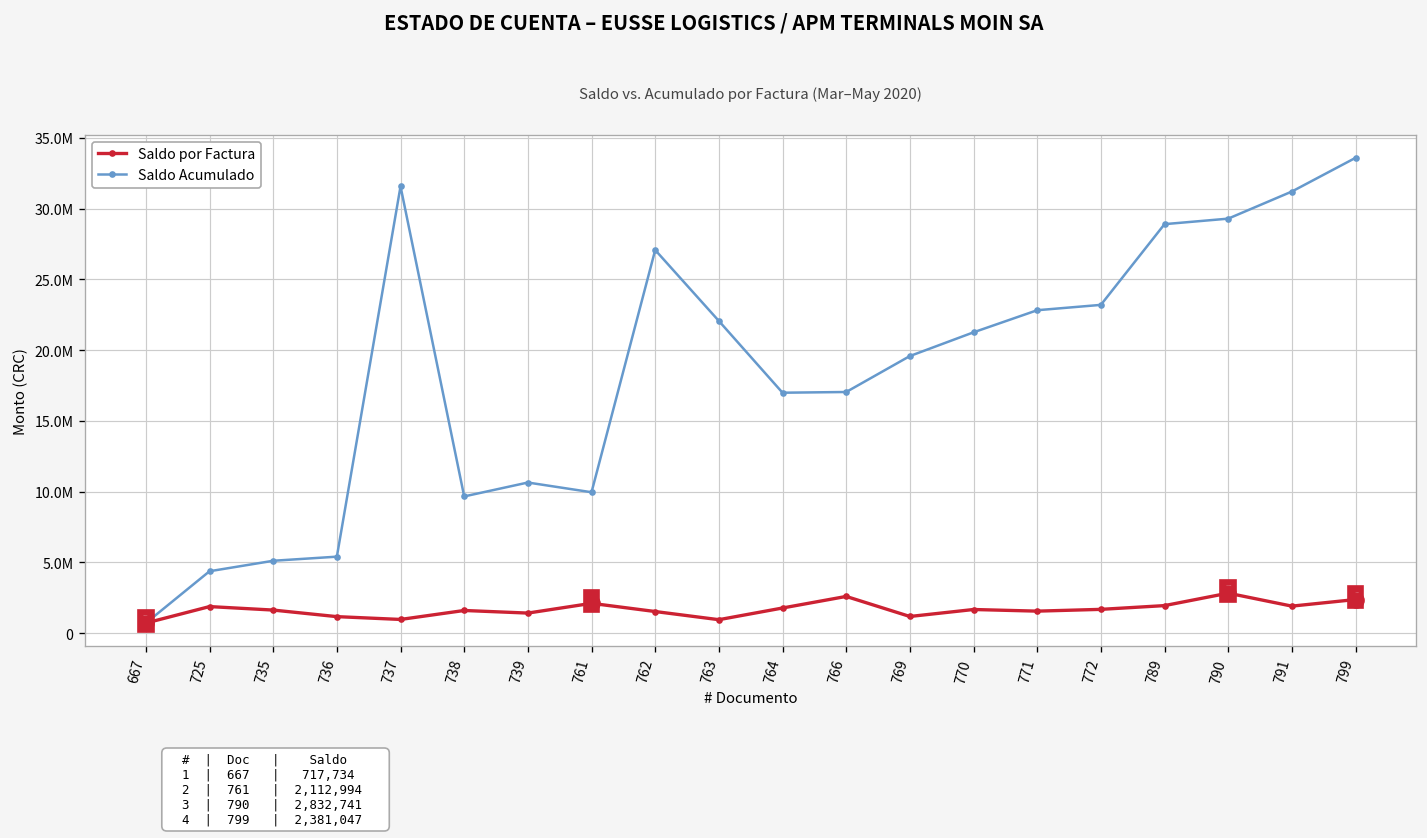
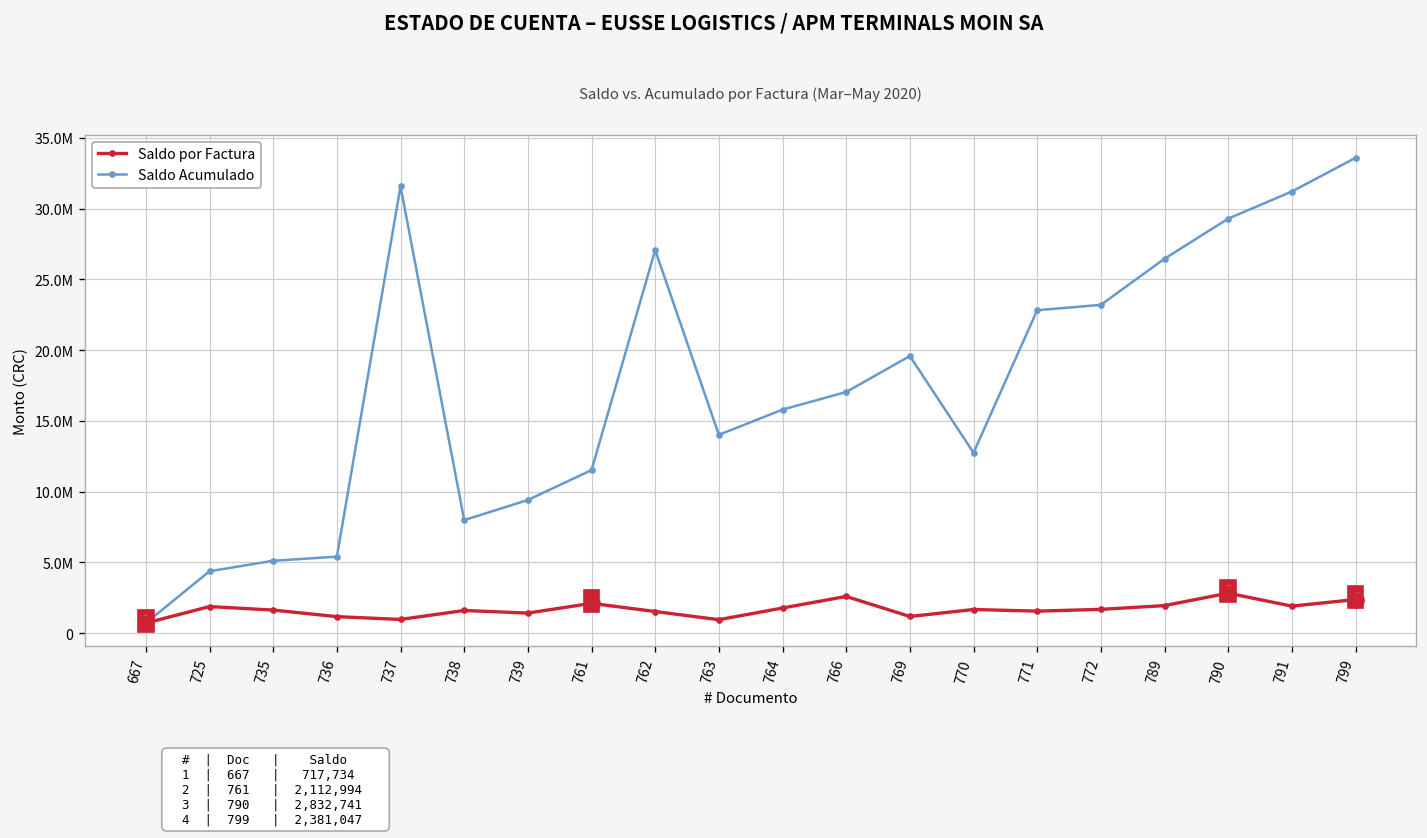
  {
    "Saldo Acumulado": {
      "725": 4400000,
      "735": 5100000,
      "736": 5400000,
      "737": 31600000,
-     "738": 9700000,
-     "739": 10700000,
-     "761": 10000000,
+     "738": 8000000,
+     "739": 9400000,
+     "761": 11500000,
      "762": 27100000,
-     "763": 22100000,
-     "764": 17000000,
+     "763": 14000000,
+     "764": 15800000,
      "766": 17000000,
      "769": 19600000,
-     "770": 21300000,
+     "770": 12800000,
      "771": 22800000,
      "772": 23200000,
-     "789": 28900000,
+     "789": 26500000,
      "790": 29300000,
      "791": 31200000,
      "799": 33600000
    }
  }
